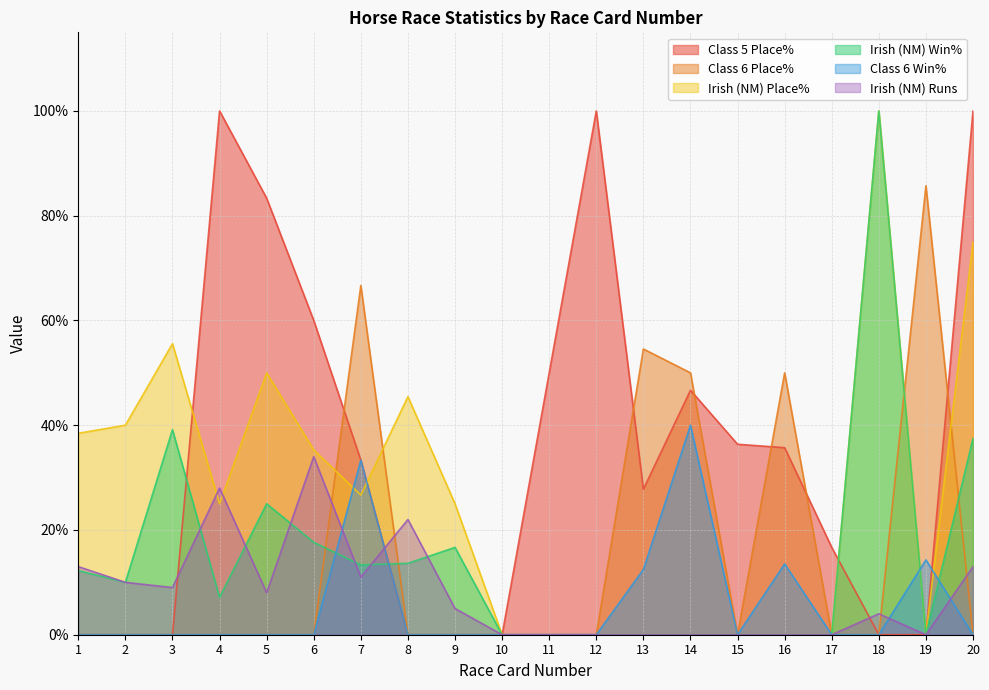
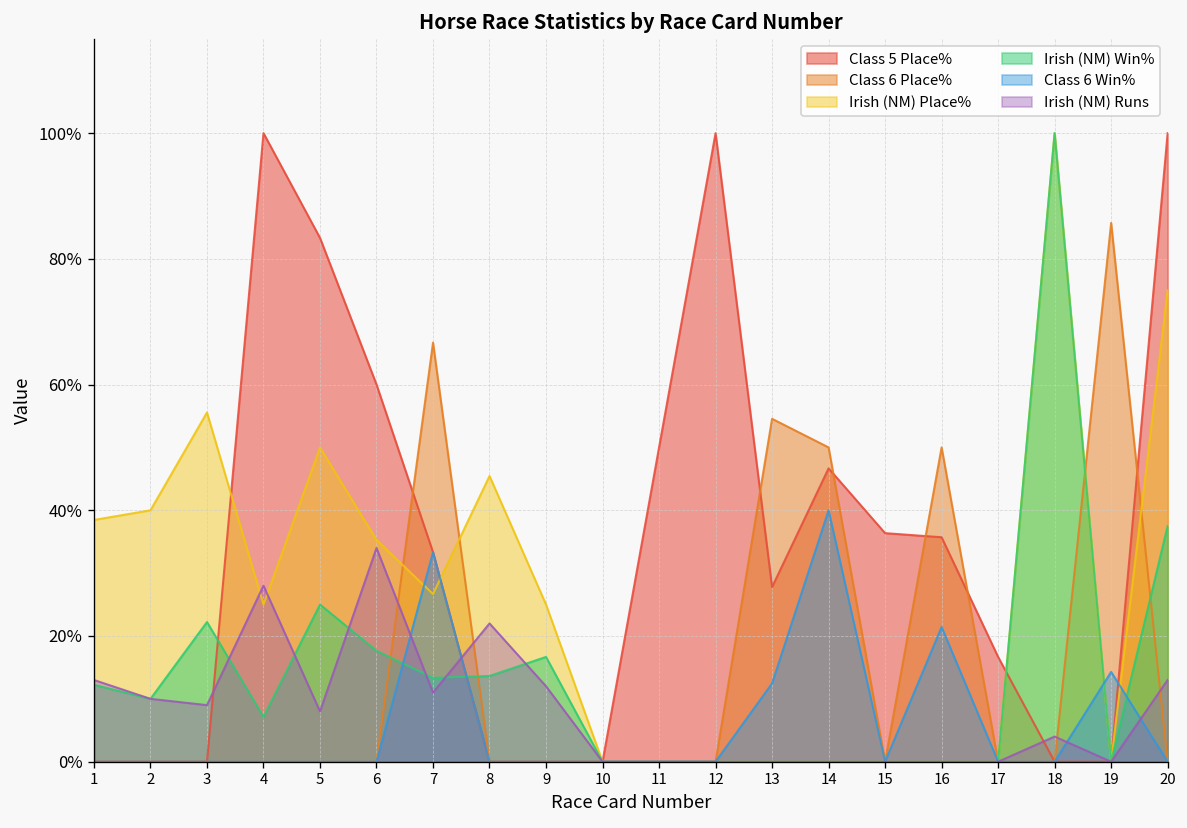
  {
    "Irish (NM) Win%": {
      "1": "12%",
-     "3": "39%",
+     "3": "22%",
      "4": "7%",
      "5": "25%",
      "6": "18%",
      "7": "13%",
      "8": "14%",
      "9": "17%",
      "20": "38%"
    },
    "Class 6 Win%": {
      "13": "12%",
      "14": "40%",
-     "16": "14%",
+     "16": "21%",
      "19": "14%"
    },
    "Irish (NM) Runs": {
      "1": "13%",
      "3": "9%",
      "4": "28%",
      "5": "8%",
      "6": "34%",
      "7": "11%",
      "8": "22%",
-     "9": "5%",
+     "9": "12%",
      "18": "4%",
      "20": "13%"
    }
  }
